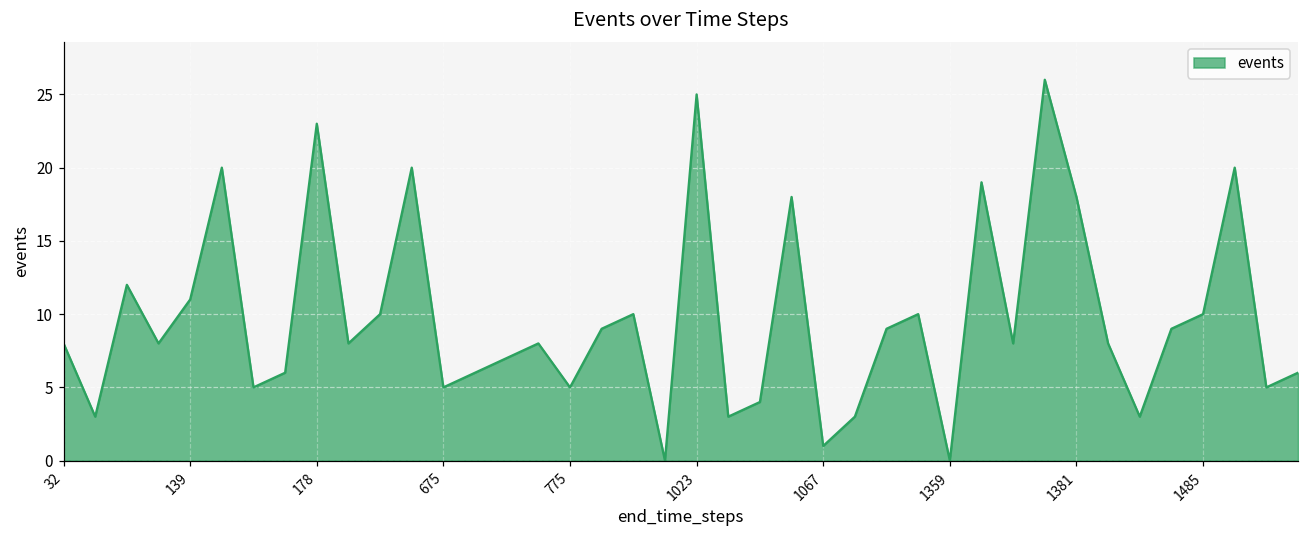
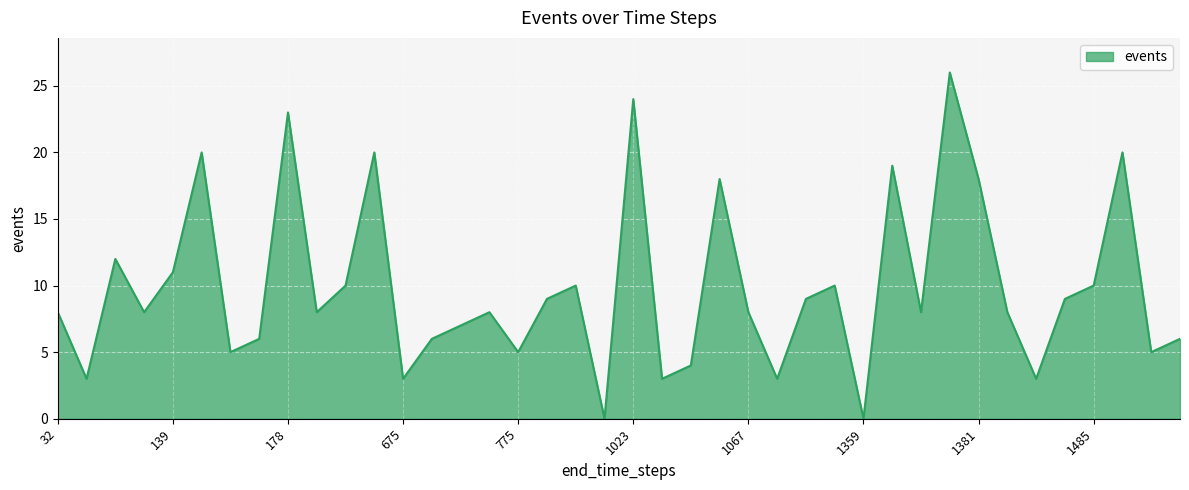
  {
    "32": 8,
    "139": 11,
    "178": 23,
-   "675": 5,
+   "675": 3,
    "775": 5,
-   "1023": 25,
-   "1067": 1,
+   "1023": 24,
+   "1067": 8,
    "1359": 0,
    "1381": 18,
    "1485": 10
  }
